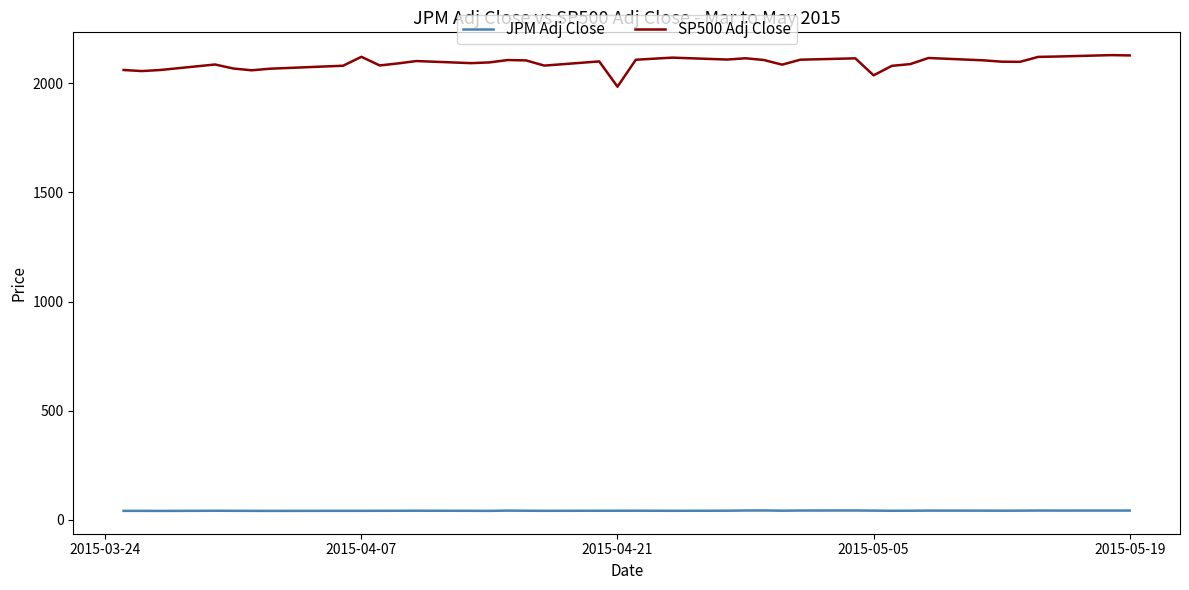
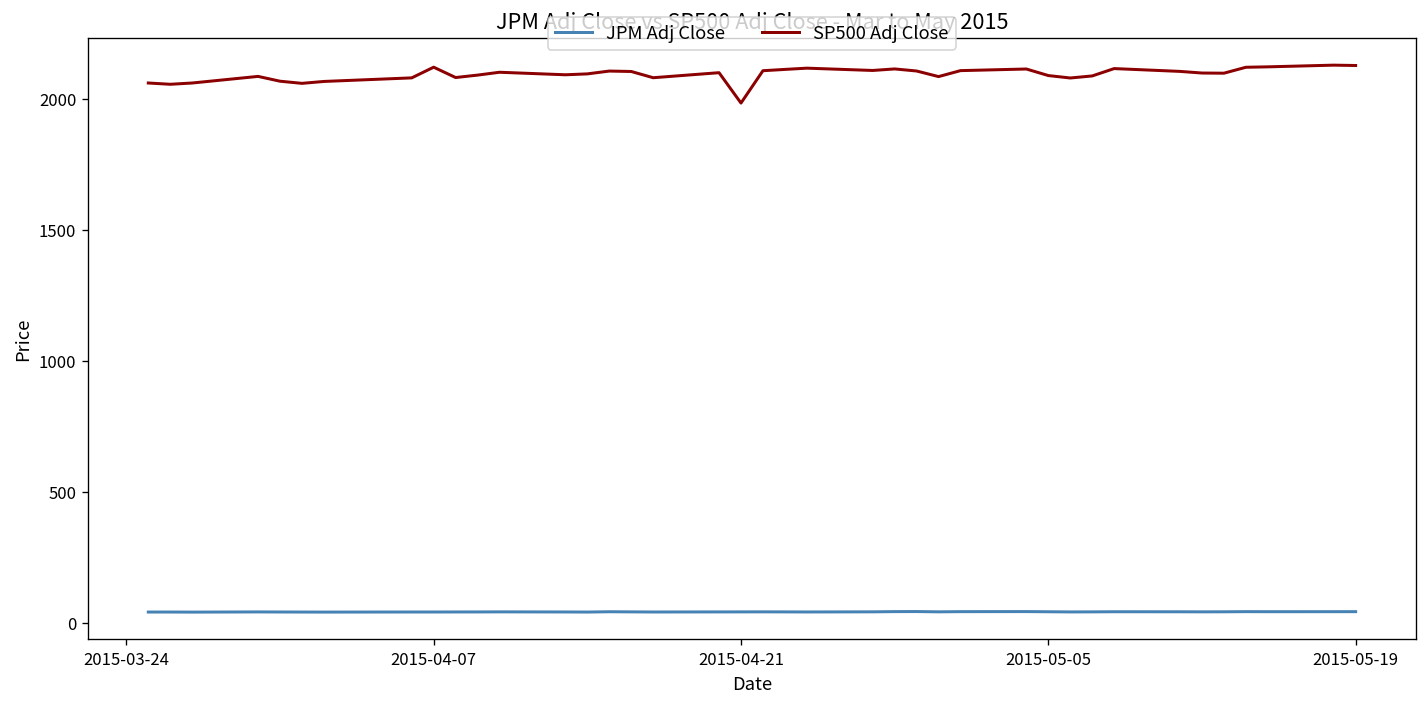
  {
    "JPM Adj Close": {
      "2015-04-07": 40,
      "2015-04-21": 40,
      "2015-05-05": 40,
      "2015-05-19": 40
    },
    "SP500 Adj Close": {
      "2015-04-07": 2120,
      "2015-04-21": 1980,
-     "2015-05-05": 2040,
+     "2015-05-05": 2090,
      "2015-05-19": 2130
    }
  }
